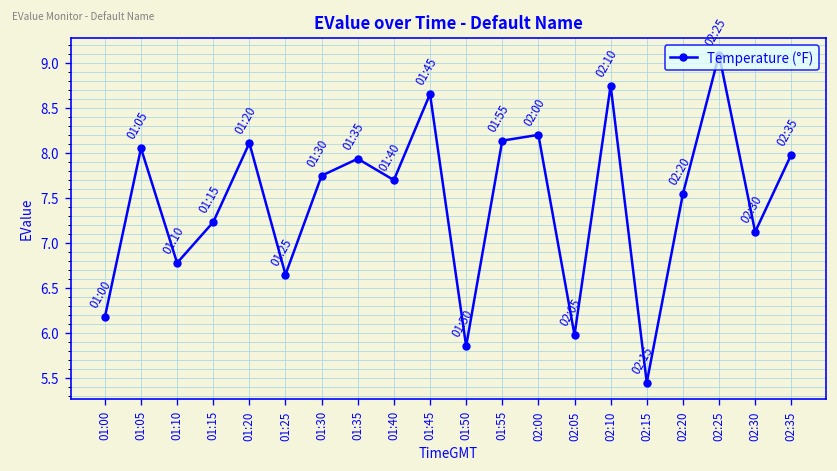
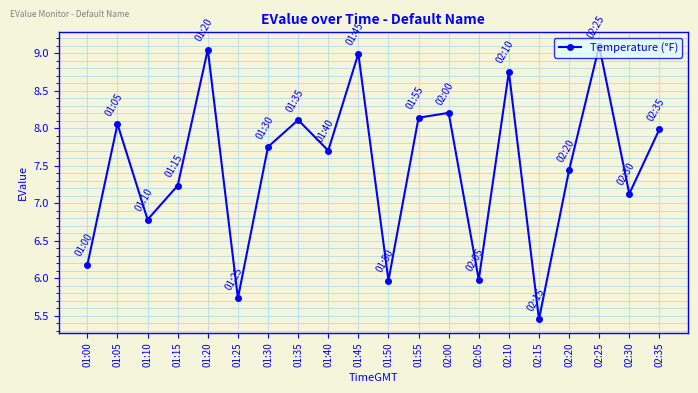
  {
-   "01:20": 8.1,
-   "01:25": 6.7,
-   "01:35": 7.9,
-   "01:45": 8.7,
-   "01:50": 5.9,
-   "02:20": 7.5
+   "01:20": 9.0,
+   "01:25": 5.7,
+   "01:35": 8.1,
+   "01:45": 9.0,
+   "01:50": 6.0,
+   "02:20": 7.4
  }
